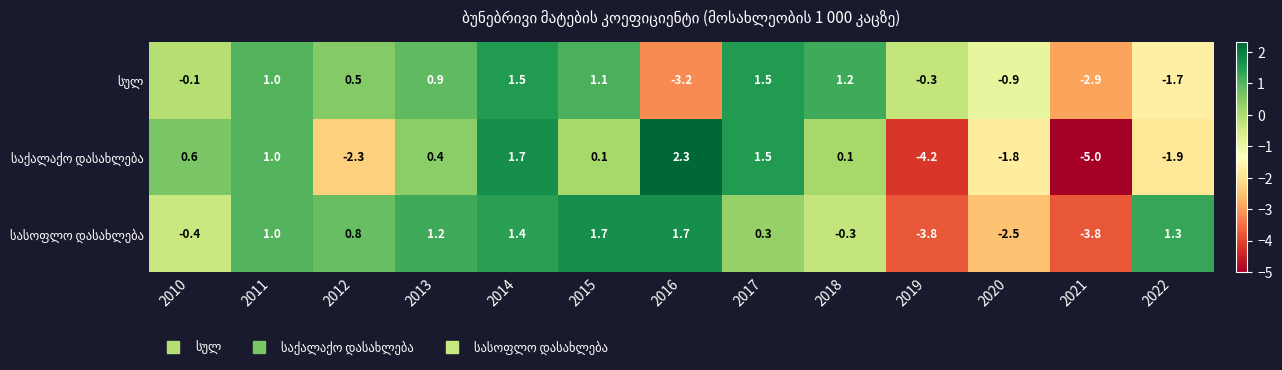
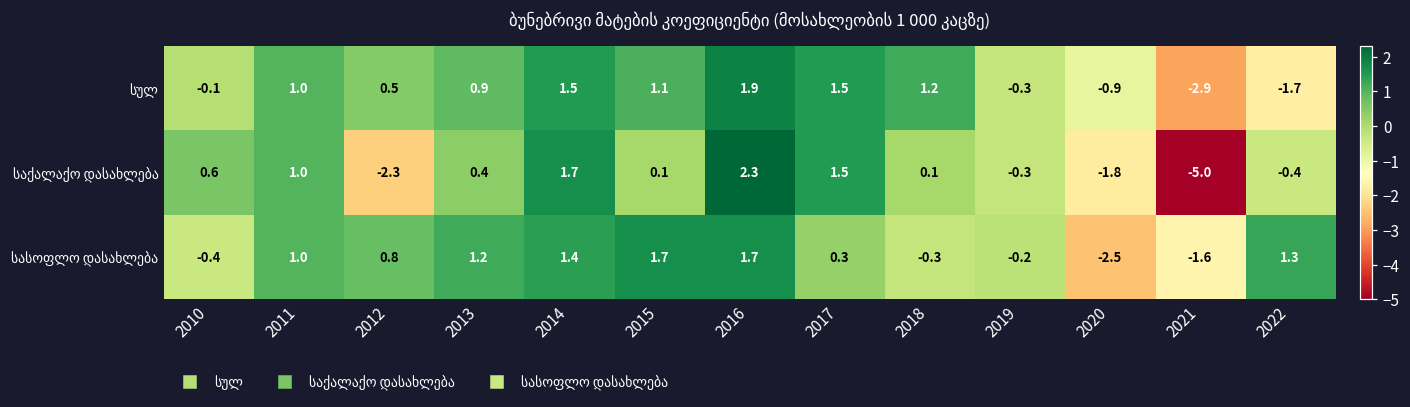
  {
    "სულ": {
      "2010": -0.1,
      "2011": 1.0,
      "2012": 0.5,
      "2013": 0.9,
      "2014": 1.5,
      "2015": 1.1,
-     "2016": -3.2,
+     "2016": 1.9,
      "2017": 1.5,
      "2018": 1.2,
      "2019": -0.3,
      "2020": -0.9,
      "2021": -2.9,
      "2022": -1.7
    },
    "საქალაქო დასახლება": {
      "2010": 0.6,
      "2011": 1.0,
      "2012": -2.3,
      "2013": 0.4,
      "2014": 1.7,
      "2015": 0.1,
      "2016": 2.3,
      "2017": 1.5,
      "2018": 0.1,
-     "2019": -4.2,
+     "2019": -0.3,
      "2020": -1.8,
      "2021": -5.0,
-     "2022": -1.9
+     "2022": -0.4
    },
    "სასოფლო დასახლება": {
      "2010": -0.4,
      "2011": 1.0,
      "2012": 0.8,
      "2013": 1.2,
      "2014": 1.4,
      "2015": 1.7,
      "2016": 1.7,
      "2017": 0.3,
      "2018": -0.3,
-     "2019": -3.8,
+     "2019": -0.2,
      "2020": -2.5,
-     "2021": -3.8,
+     "2021": -1.6,
      "2022": 1.3
    }
  }
